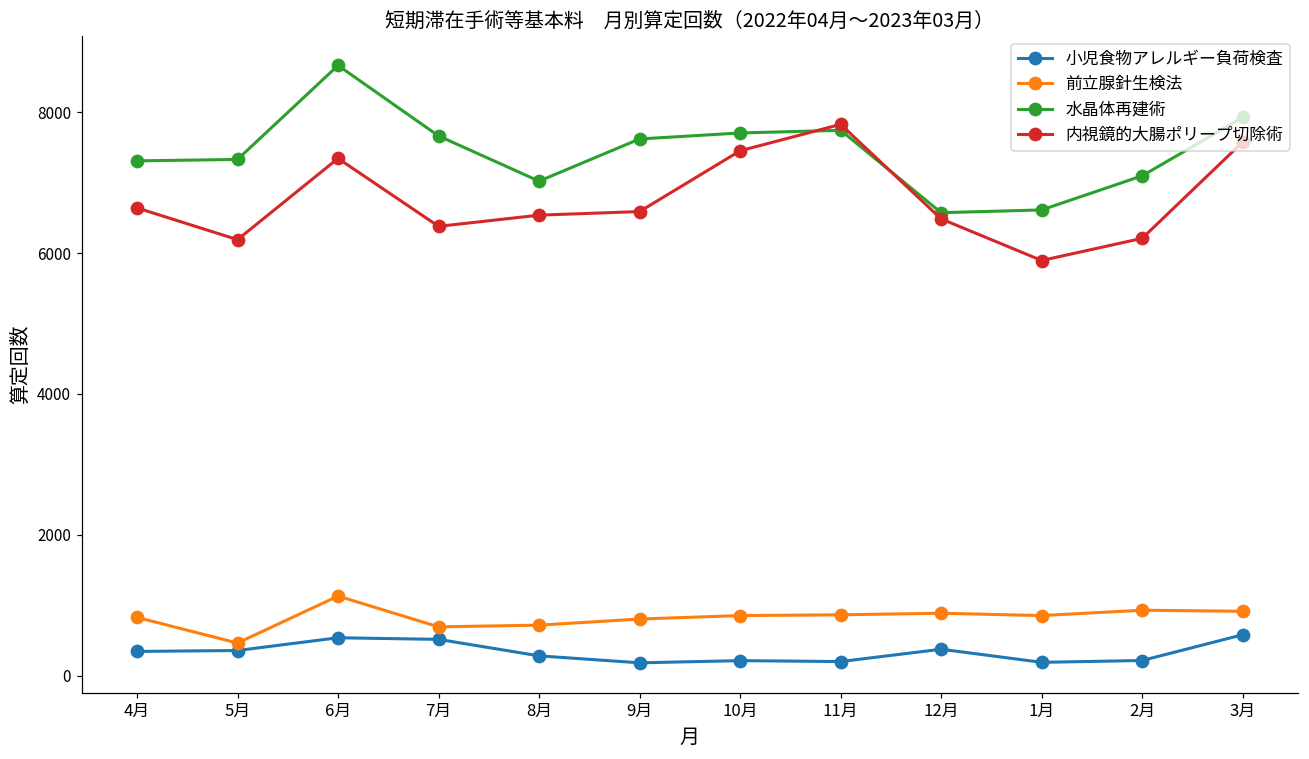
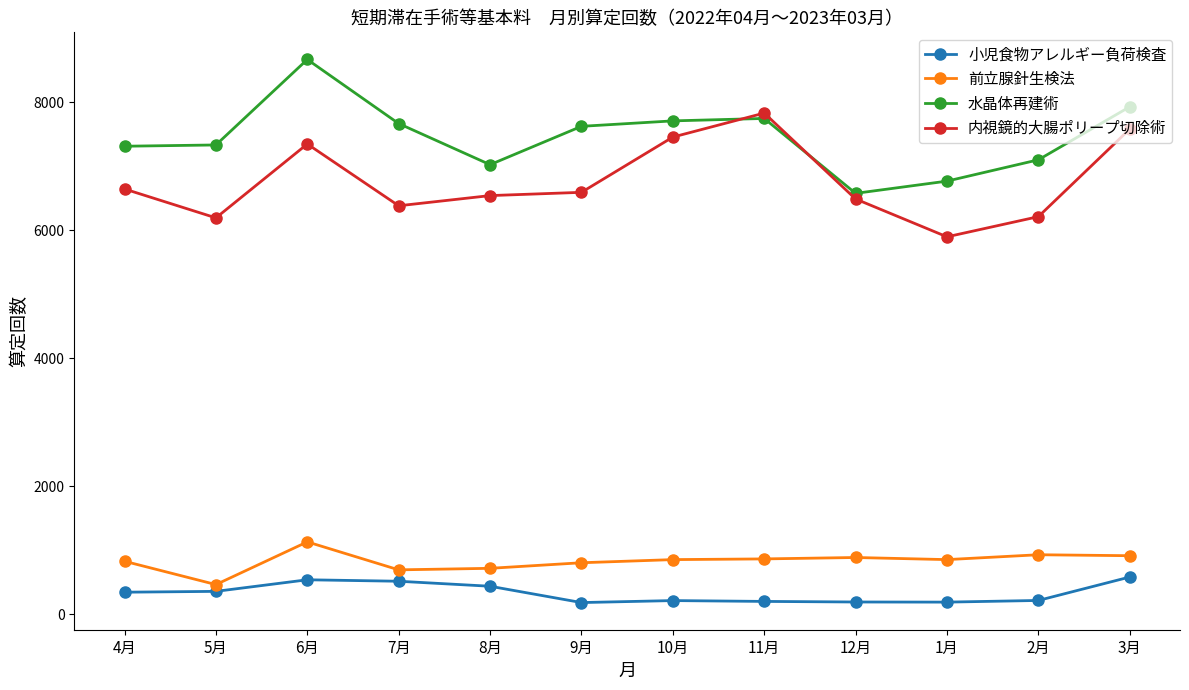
  {
    "小児食物アレルギー負荷検査": {
      "4月": 300,
      "5月": 400,
      "6月": 500,
      "7月": 500,
-     "8月": 300,
+     "8月": 400,
      "9月": 200,
      "10月": 200,
      "11月": 200,
-     "12月": 400,
+     "12月": 200,
      "1月": 200,
      "2月": 200,
      "3月": 600
    },
    "前立腺針生検法": {
      "4月": 800,
      "5月": 500,
      "6月": 1100,
      "7月": 700,
      "8月": 700,
      "9月": 800,
      "10月": 900,
      "11月": 900,
      "12月": 900,
      "1月": 900,
      "2月": 900,
      "3月": 900
    },
    "水晶体再建術": {
      "4月": 7300,
      "5月": 7300,
      "6月": 8700,
      "7月": 7700,
      "8月": 7000,
      "9月": 7600,
      "10月": 7700,
      "11月": 7700,
      "12月": 6600,
-     "1月": 6600,
+     "1月": 6800,
      "2月": 7100
    },
    "内視鏡的大腸ポリープ切除術": {
      "4月": 6600,
      "5月": 6200,
      "6月": 7300,
      "7月": 6400,
      "8月": 6500,
      "9月": 6600,
      "10月": 7500,
      "11月": 7800,
      "12月": 6500,
      "1月": 5900,
      "2月": 6200
    }
  }
